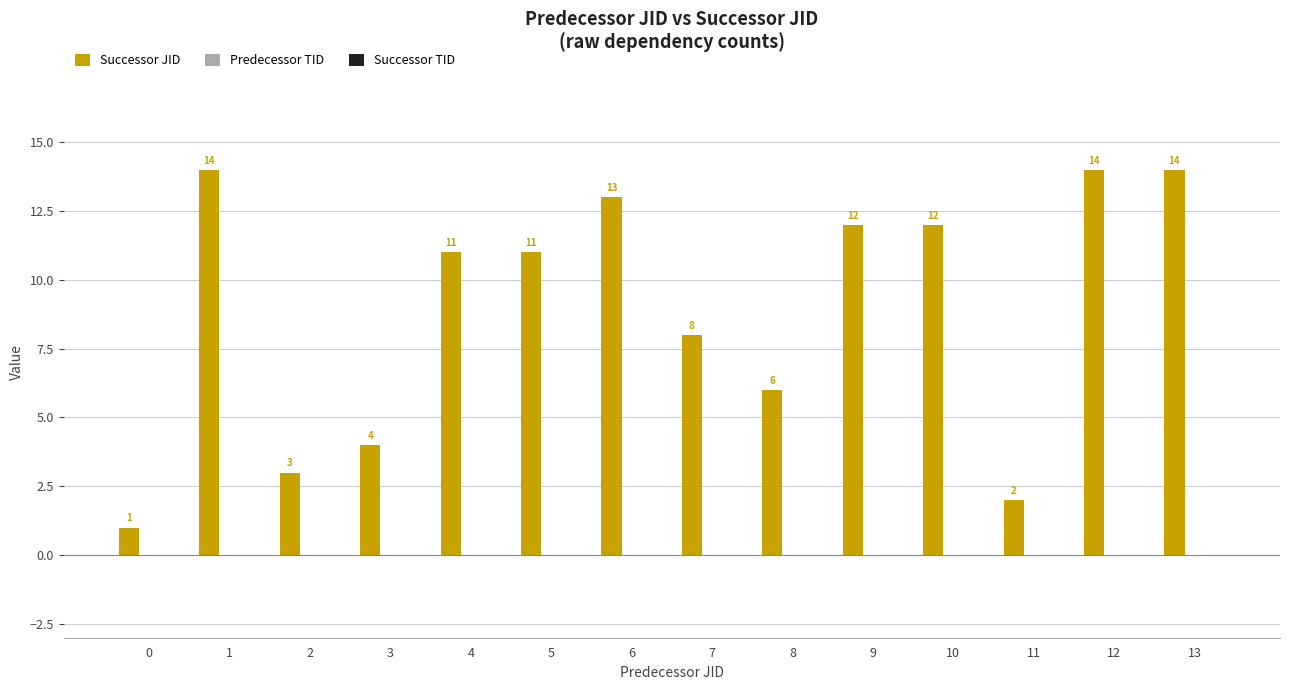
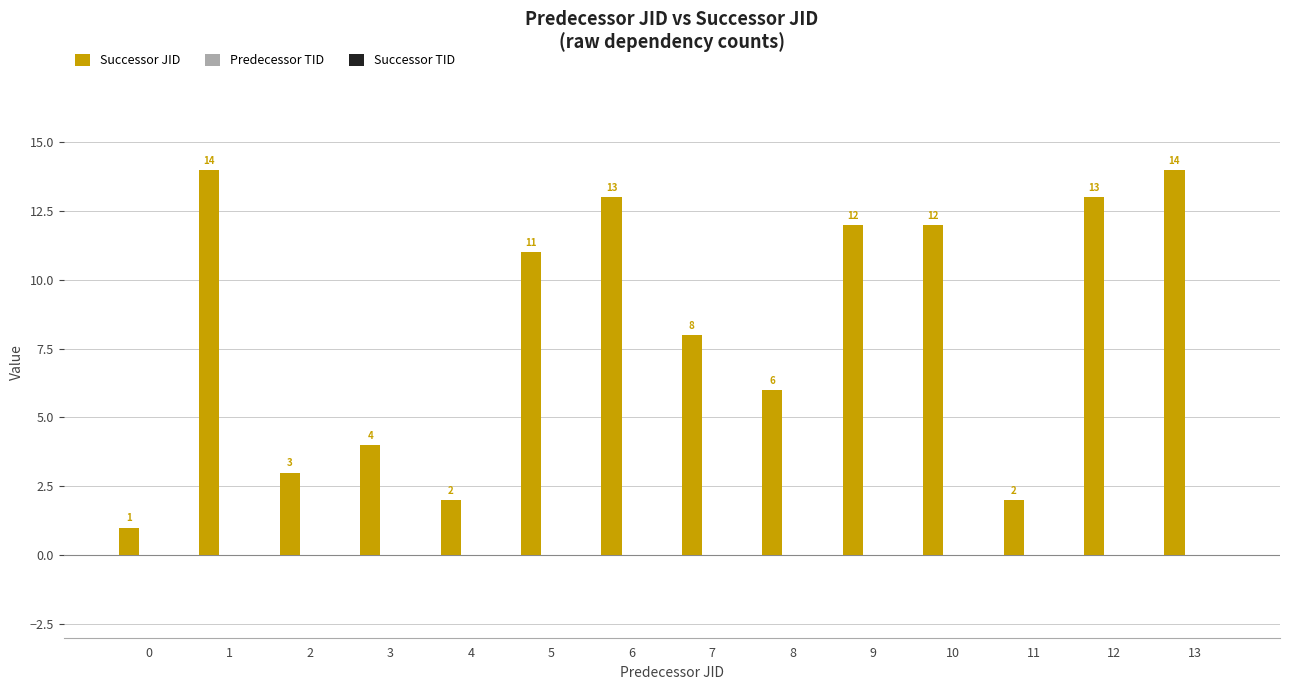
  {
    "Successor JID": {
      "0": 1,
      "1": 14,
      "2": 3,
      "3": 4,
-     "4": 11,
+     "4": 2,
      "5": 11,
      "6": 13,
      "7": 8,
      "8": 6,
      "9": 12,
      "10": 12,
      "11": 2,
-     "12": 14,
+     "12": 13,
      "13": 14
    },
    "Predecessor TID": {
      "0": 0.0,
      "1": 0.0,
      "2": 0.0,
      "3": 0.0,
      "4": 0.0,
      "5": 0.0,
      "6": 0.0,
      "7": 0.0,
      "8": 0.0,
      "9": 0.0,
      "10": 0.0,
      "11": 0.0,
      "12": 0.0,
      "13": 0.0
    },
    "Successor TID": {
      "0": 0.0,
      "1": 0.0,
      "2": 0.0,
      "3": 0.0,
      "4": 0.0,
      "5": 0.0,
      "6": 0.0,
      "7": 0.0,
      "8": 0.0,
      "9": 0.0,
      "10": 0.0,
      "11": 0.0,
      "12": 0.0,
      "13": 0.0
    }
  }
